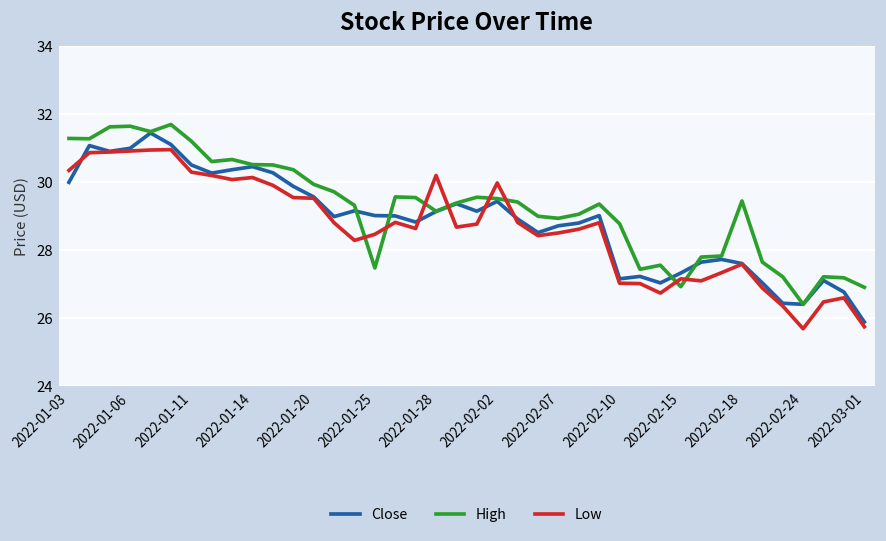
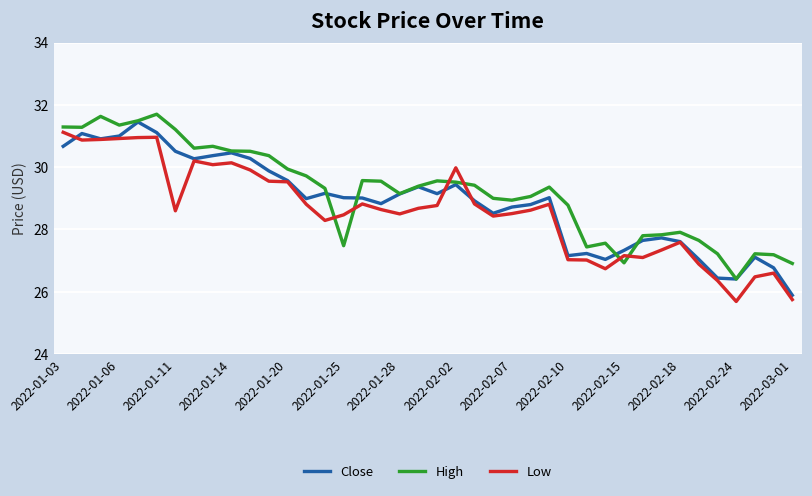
  {
    "Close": {
-     "2022-01-03": 30.0,
+     "2022-01-03": 30.7,
      "2022-01-11": 30.5,
      "2022-01-25": 29.0,
      "2022-02-07": 28.7,
      "2022-02-10": 27.2,
      "2022-02-15": 27.3,
      "2022-03-01": 25.9
    },
    "High": {
      "2022-01-03": 31.3,
-     "2022-01-06": 31.7,
+     "2022-01-06": 31.4,
      "2022-01-11": 31.2,
      "2022-01-20": 29.9,
      "2022-01-25": 27.5,
      "2022-02-07": 28.9,
      "2022-02-10": 28.8,
      "2022-02-15": 26.9,
-     "2022-02-18": 29.5,
+     "2022-02-18": 27.9,
      "2022-03-01": 26.9
    },
    "Low": {
-     "2022-01-03": 30.4,
-     "2022-01-11": 30.3,
+     "2022-01-03": 31.1,
+     "2022-01-11": 28.6,
      "2022-01-14": 30.1,
      "2022-01-25": 28.5,
-     "2022-01-28": 30.2,
+     "2022-01-28": 28.5,
      "2022-02-02": 30.0,
      "2022-02-07": 28.5,
      "2022-02-10": 27.0,
      "2022-02-15": 27.2,
      "2022-02-24": 25.7,
      "2022-03-01": 25.8
    }
  }
